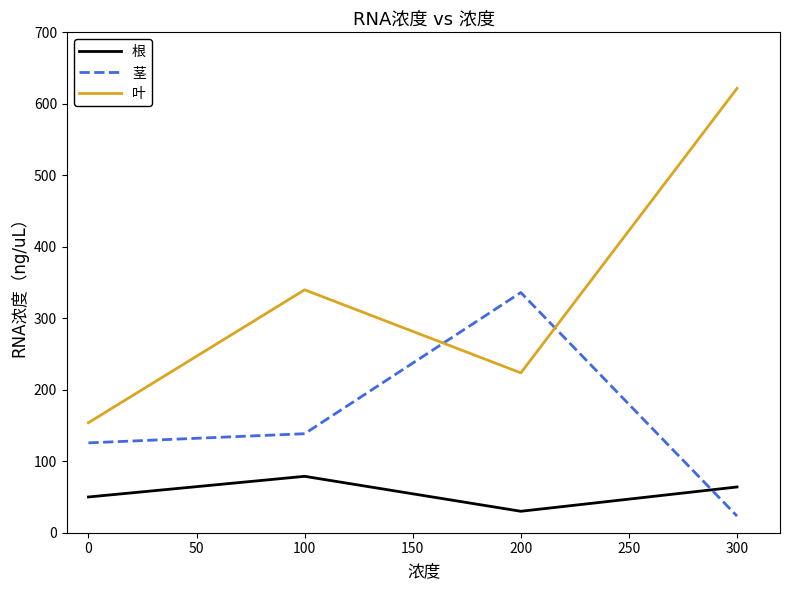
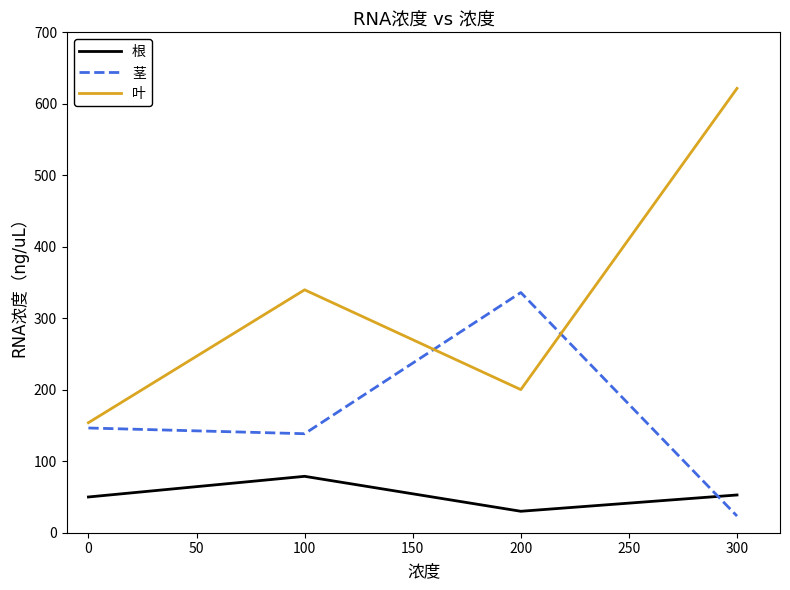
  {
    "根": {
      "0": 50,
      "100": 80,
      "200": 30,
-     "300": 60
+     "300": 50
    },
    "茎": {
-     "0": 130,
+     "0": 150,
      "100": 140,
      "200": 340,
      "300": 20
    },
    "叶": {
      "0": 150,
      "100": 340,
-     "200": 220,
+     "200": 200,
      "300": 620
    }
  }
